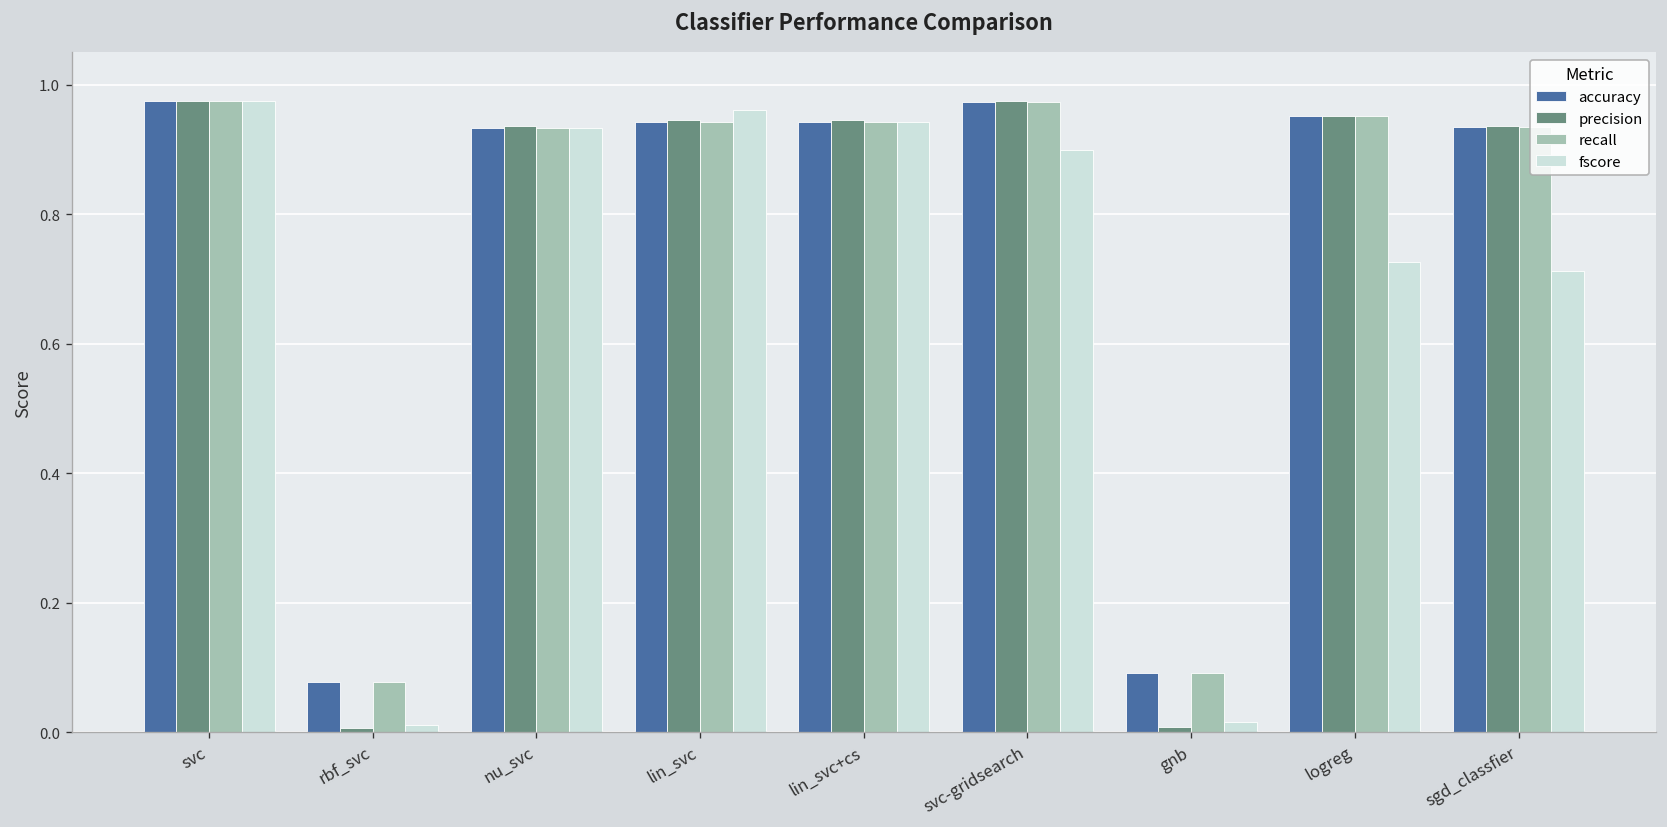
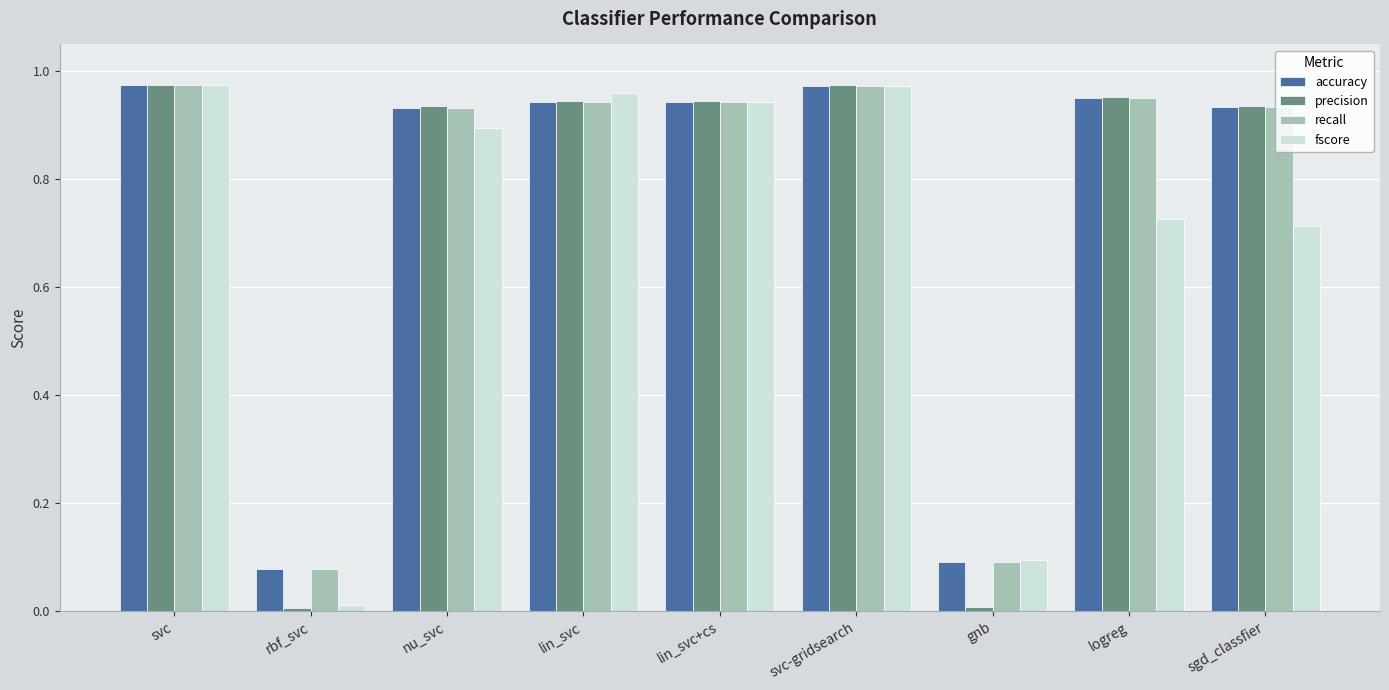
  {
    "recall": {
      "svc": 0.97,
      "rbf_svc": 0.08,
      "nu_svc": 0.93,
      "lin_svc": 0.94,
      "lin_svc+cs": 0.94,
      "svc-gridsearch": 0.97,
      "gnb": 0.09,
      "logreg": 0.95
    },
    "fscore": {
      "svc": 0.97,
      "rbf_svc": 0.01,
-     "nu_svc": 0.93,
+     "nu_svc": 0.90,
      "lin_svc": 0.96,
      "lin_svc+cs": 0.94,
-     "svc-gridsearch": 0.90,
-     "gnb": 0.02,
+     "svc-gridsearch": 0.97,
+     "gnb": 0.09,
      "logreg": 0.73,
      "sgd_classfier": 0.71
    }
  }
